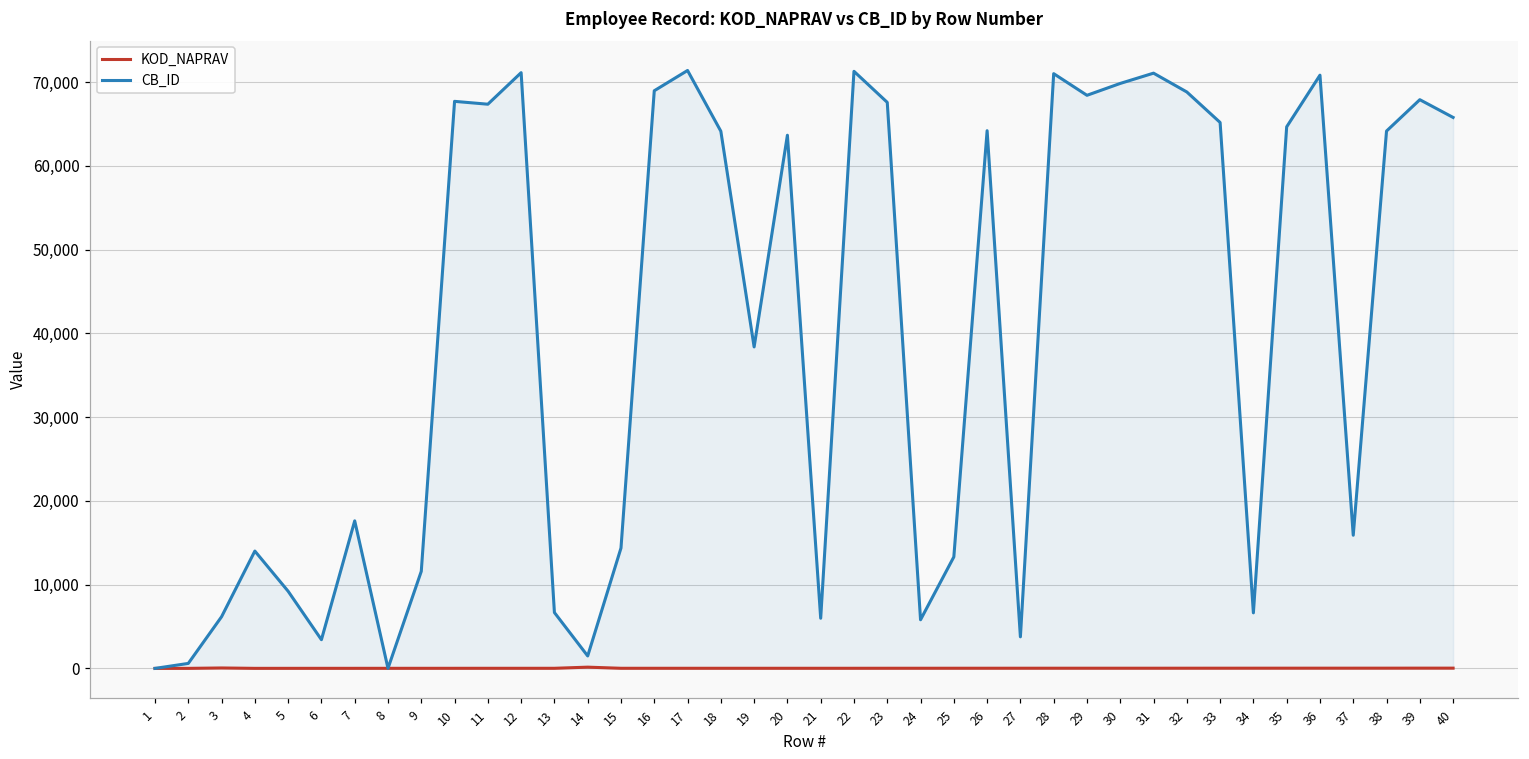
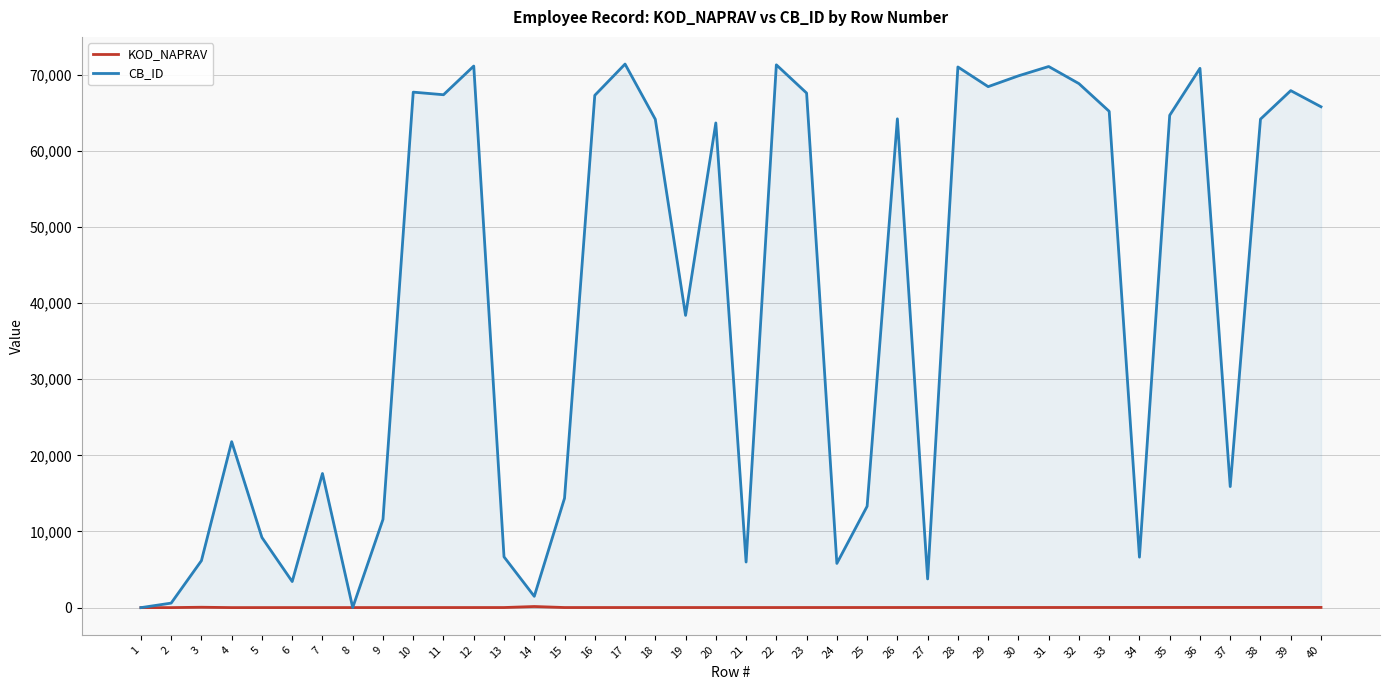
  {
    "KOD_NAPRAV": {
      "2": "0",
      "3": "0",
      "4": "0",
      "5": "0",
      "6": "0",
      "7": "0",
      "9": "0",
      "10": "0",
      "11": "0",
      "12": "0",
      "13": "0",
      "14": "0",
      "15": "0",
      "16": "0",
      "17": "0",
      "18": "0",
      "19": "0",
      "20": "0",
      "21": "0",
      "22": "0",
      "23": "0",
      "24": "0",
      "25": "0",
      "26": "0",
      "27": "0",
      "28": "0",
      "29": "0",
      "30": "0",
      "31": "0",
      "32": "0",
      "33": "0",
      "34": "0",
      "35": "0",
      "36": "0",
      "37": "0",
      "38": "0",
      "39": "0",
      "40": "0"
    },
    "CB_ID": {
      "2": "1,000",
      "3": "6,000",
-     "4": "14,000",
+     "4": "22,000",
      "5": "9,000",
      "6": "3,000",
      "7": "18,000",
      "9": "12,000",
      "10": "68,000",
      "11": "67,000",
      "12": "71,000",
      "13": "7,000",
      "14": "1,000",
      "15": "14,000",
-     "16": "69,000",
+     "16": "67,000",
      "17": "71,000",
      "18": "64,000",
      "19": "38,000",
      "20": "64,000",
      "21": "6,000",
      "22": "71,000",
      "23": "68,000",
      "24": "6,000",
      "25": "13,000",
      "26": "64,000",
      "27": "4,000",
      "28": "71,000",
      "29": "68,000",
      "30": "70,000",
      "31": "71,000",
      "32": "69,000",
      "33": "65,000",
      "34": "7,000",
      "35": "65,000",
      "36": "71,000",
      "37": "16,000",
      "38": "64,000",
      "39": "68,000",
      "40": "66,000"
    }
  }
